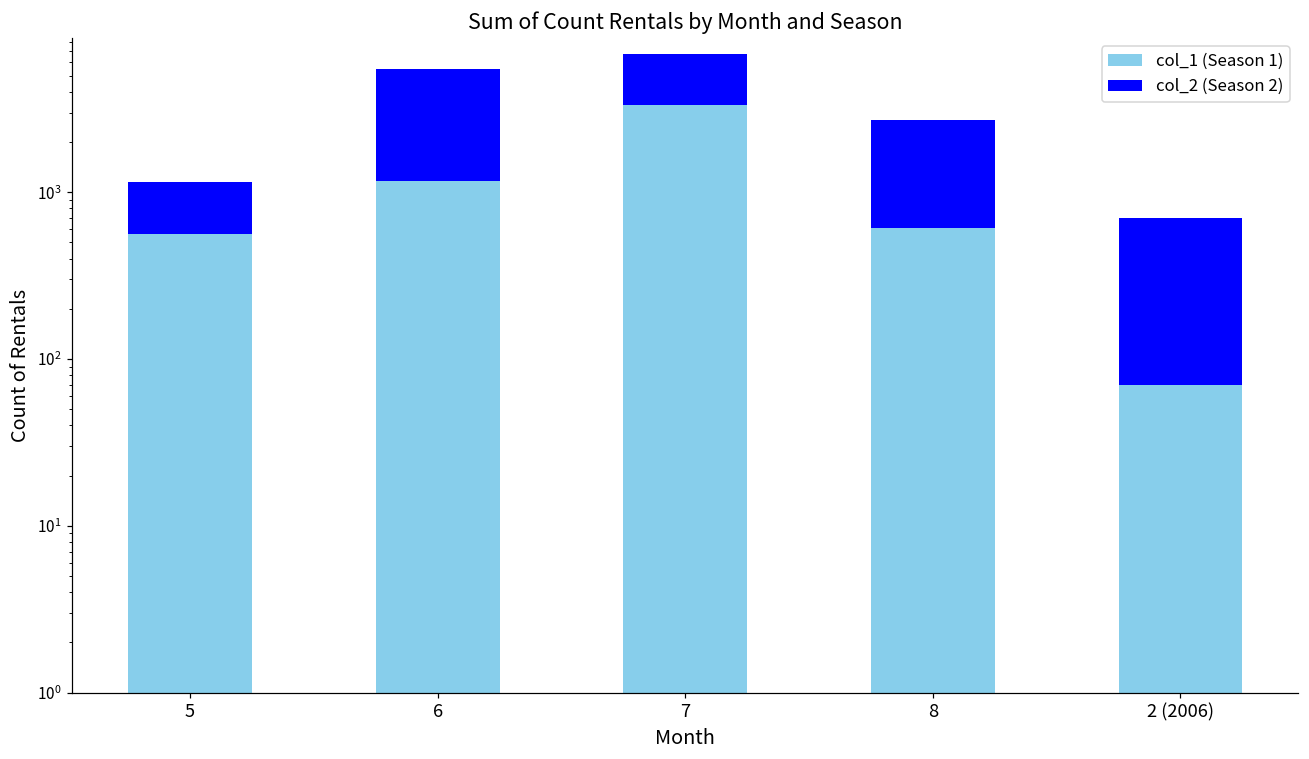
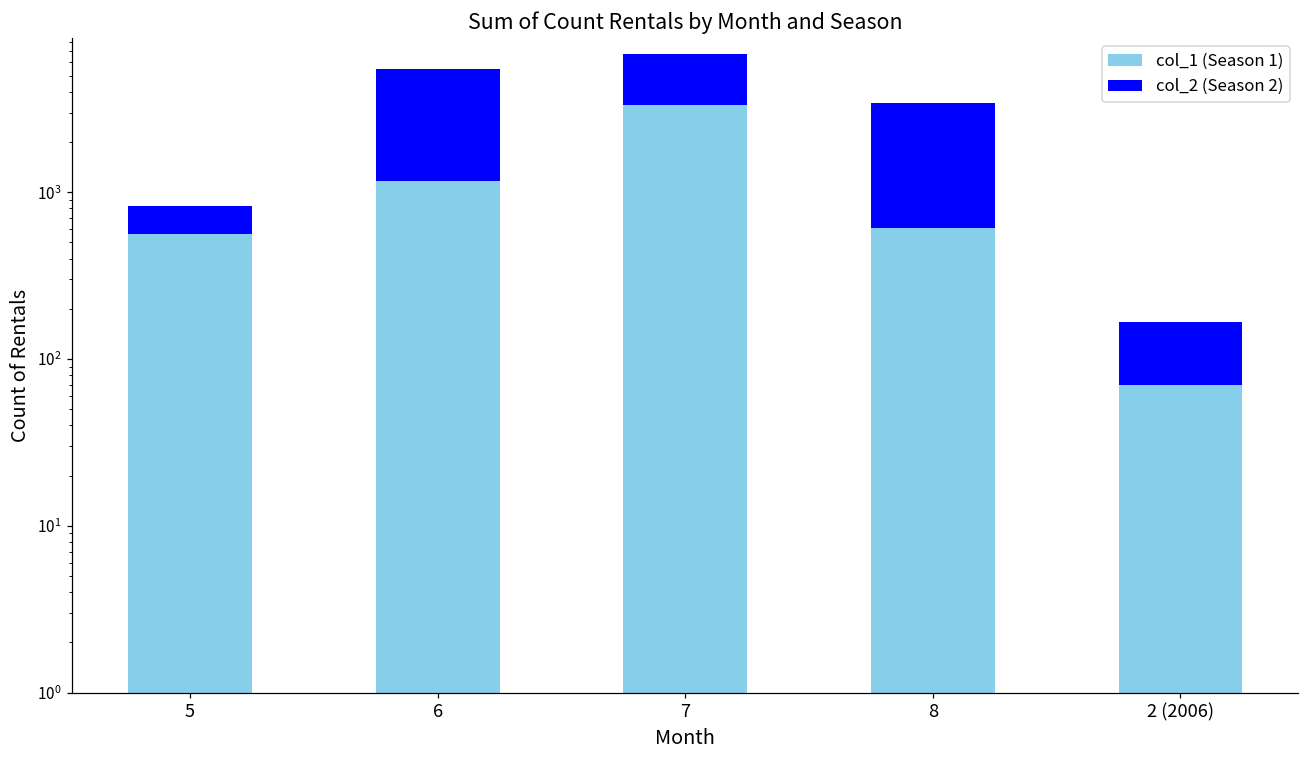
  {
    "col_1 (Season 1)": {
      "5": 560,
      "6": 1200,
      "7": 3300,
      "8": 610,
      "2 (2006)": 70
    },
    "col_2 (Season 2)": {
-     "5": 600,
+     "5": 270,
      "6": 4300,
      "7": 3400,
-     "8": 2100,
-     "2 (2006)": 630
+     "8": 2800,
+     "2 (2006)": 100
    }
  }
